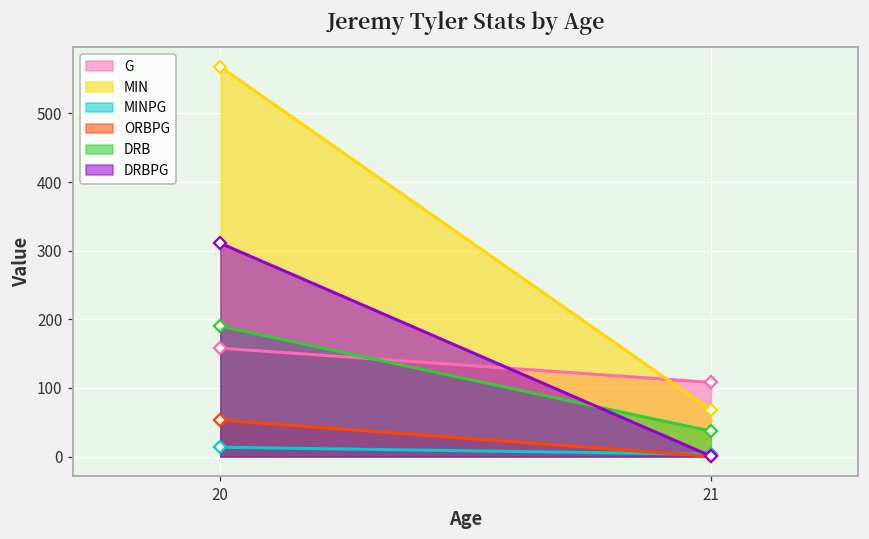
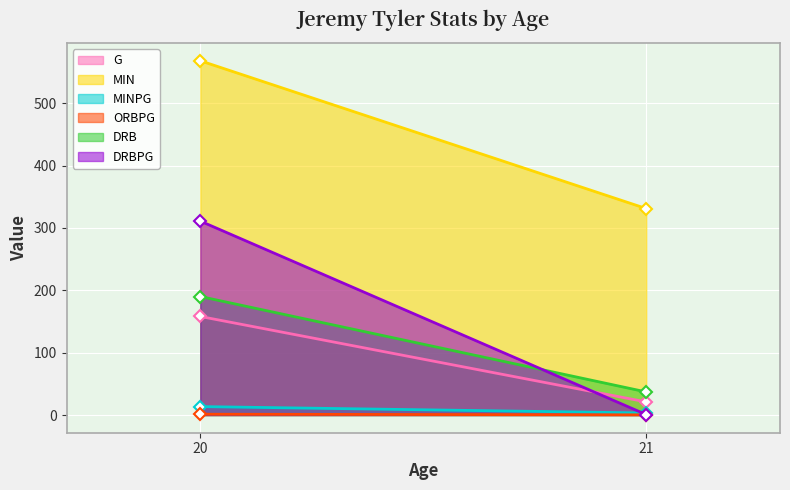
  {
    "G": {
      "20": 160,
-     "21": 110
+     "21": 20
    },
    "MIN": {
      "20": 570,
-     "21": 70
+     "21": 330
    },
    "MINPG": {
      "20": 10
    },
    "ORBPG": {
-     "20": 50
+     "20": 0
    },
    "DRB": {
      "20": 190,
      "21": 40
    },
    "DRBPG": {
      "20": 310
    }
  }
